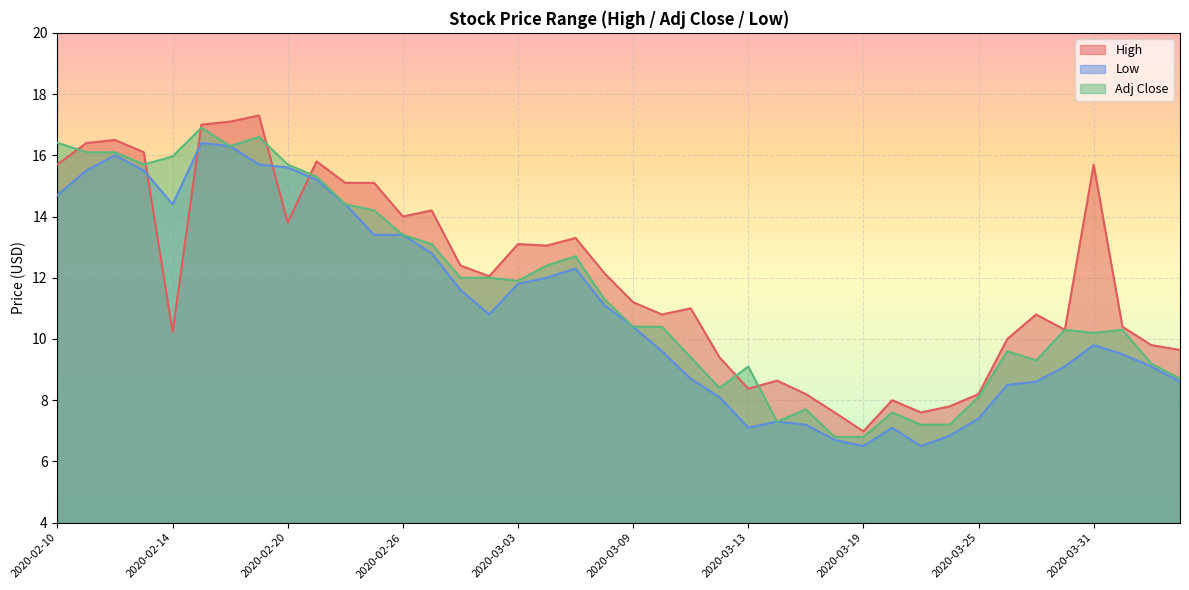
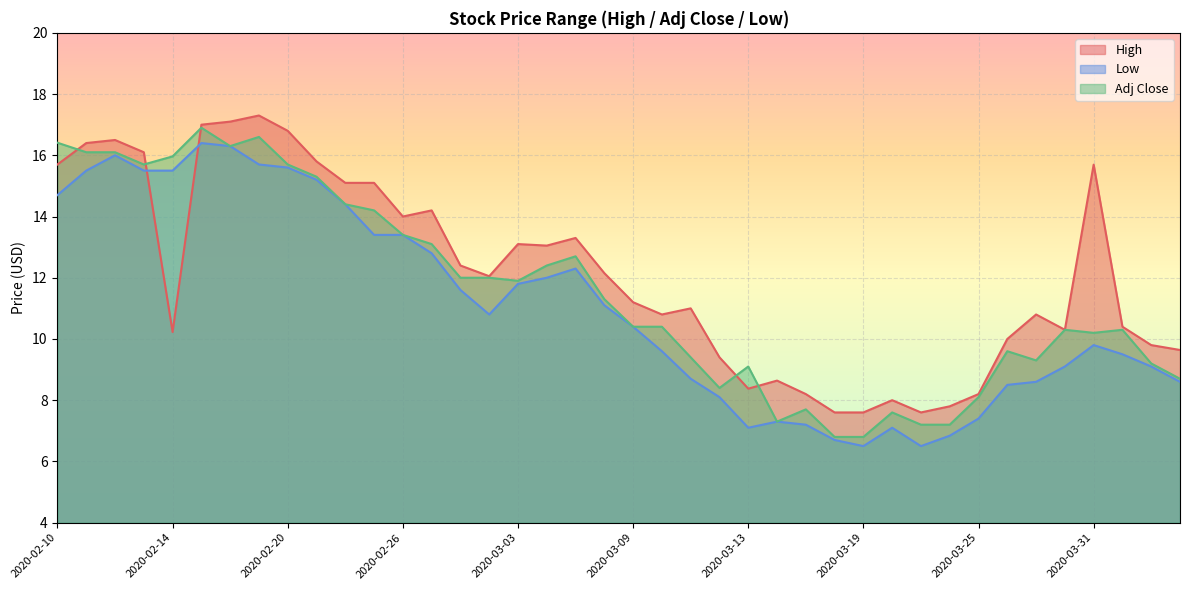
  {
    "High": {
      "2020-02-10": 15.7,
      "2020-02-14": 10.2,
-     "2020-02-20": 13.8,
+     "2020-02-20": 16.8,
      "2020-02-26": 14.0,
      "2020-03-03": 13.1,
      "2020-03-09": 11.2,
      "2020-03-13": 8.4,
-     "2020-03-19": 7.0,
+     "2020-03-19": 7.6,
      "2020-03-25": 8.2,
      "2020-03-31": 15.7
    },
    "Low": {
      "2020-02-10": 14.7,
-     "2020-02-14": 14.4,
+     "2020-02-14": 15.5,
      "2020-02-20": 15.6,
      "2020-03-03": 11.8,
      "2020-03-13": 7.1,
      "2020-03-19": 6.5,
      "2020-03-25": 7.4,
      "2020-03-31": 9.8
    },
    "Adj Close": {
      "2020-02-10": 16.4,
      "2020-02-14": 16.0,
      "2020-02-20": 15.7,
      "2020-03-03": 11.9,
      "2020-03-13": 9.1,
      "2020-03-19": 6.8,
      "2020-03-25": 8.1,
      "2020-03-31": 10.2
    }
  }
